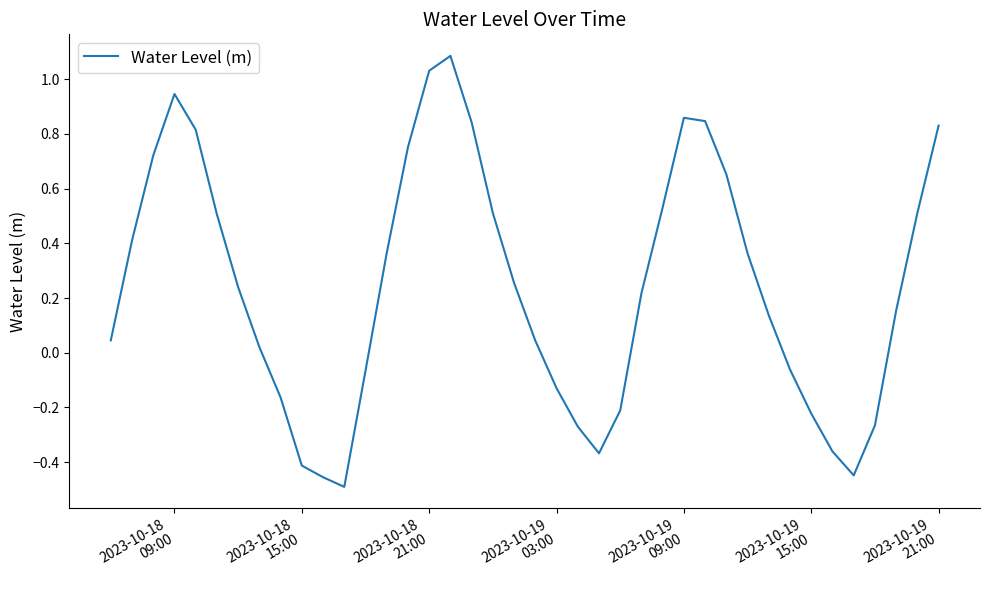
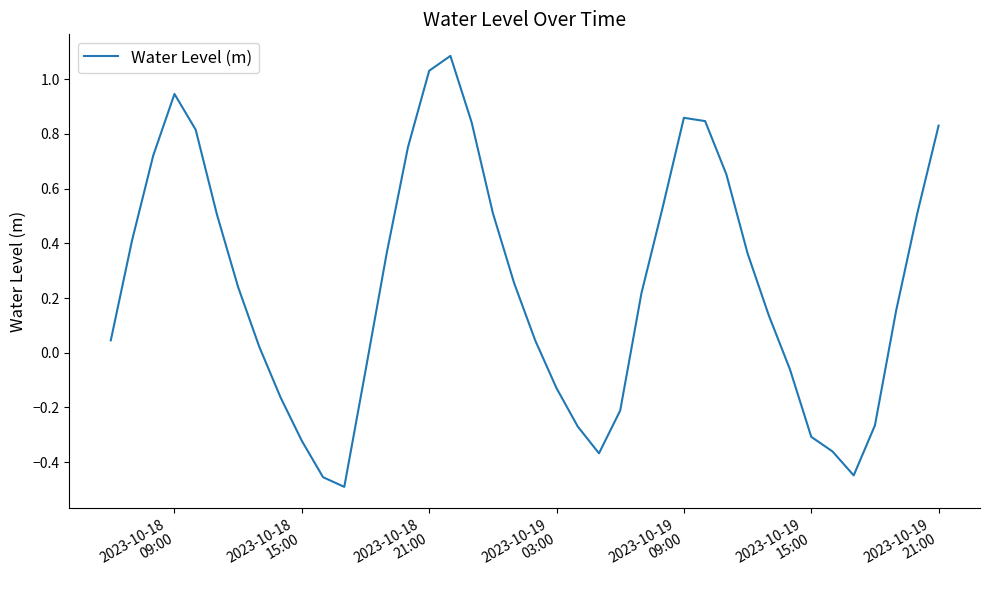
  {
    "2023-10-18 09:00": 0.95,
-   "2023-10-18 15:00": -0.41,
+   "2023-10-18 15:00": -0.32,
    "2023-10-18 21:00": 1.03,
    "2023-10-19 03:00": -0.13,
    "2023-10-19 09:00": 0.86,
-   "2023-10-19 15:00": -0.22,
+   "2023-10-19 15:00": -0.31,
    "2023-10-19 21:00": 0.83
  }
